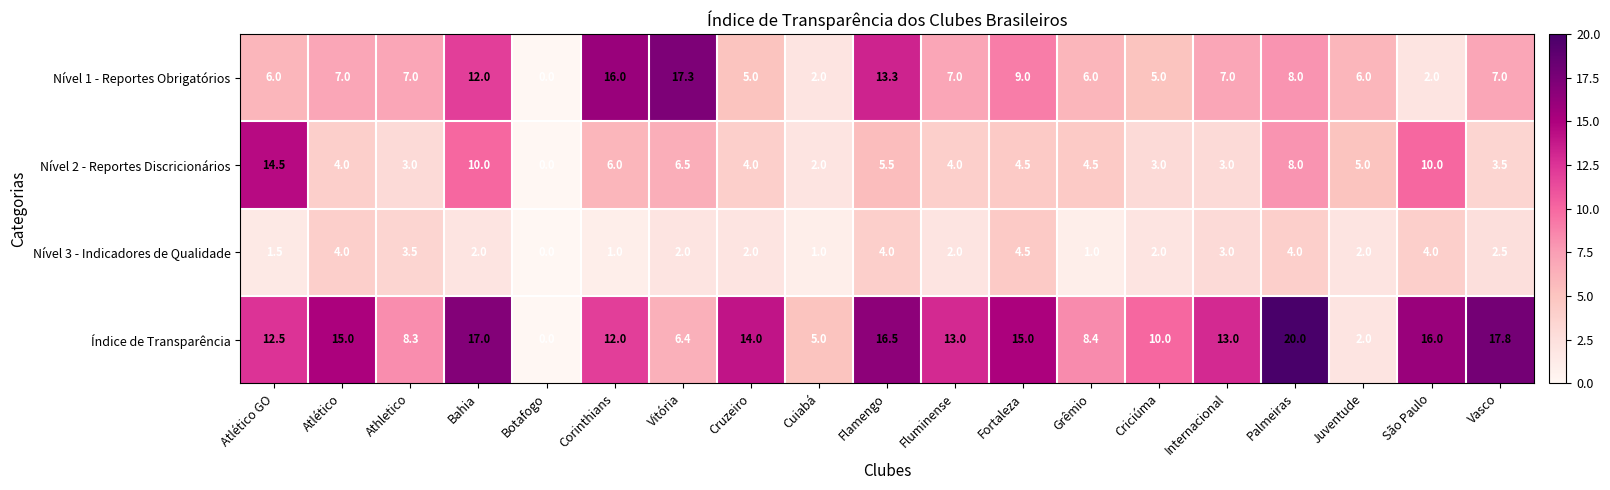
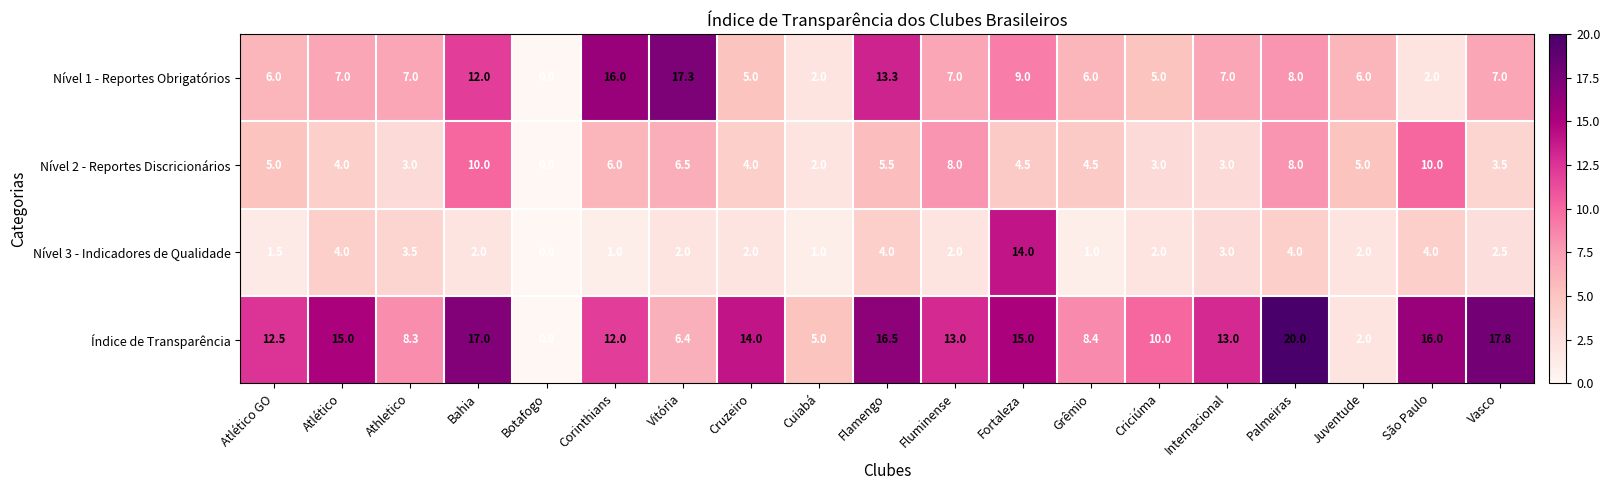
  {
    "Nível 1 - Reportes Obrigatórios": {
      "Atlético GO": 6.0,
      "Atlético": 7.0,
      "Athletico": 7.0,
      "Bahia": 12.0,
      "Corinthians": 16.0,
      "Vitória": 17.3,
      "Cruzeiro": 5.0,
      "Flamengo": 13.3,
      "Fluminense": 7.0,
      "Fortaleza": 9.0,
      "Grêmio": 6.0,
      "Criciúma": 5.0,
      "Internacional": 7.0,
      "Palmeiras": 8.0,
      "Juventude": 6.0,
      "Vasco": 7.0
    },
    "Nível 2 - Reportes Discricionários": {
-     "Atlético GO": 14.5,
+     "Atlético GO": 5.0,
      "Atlético": 4.0,
      "Bahia": 10.0,
      "Corinthians": 6.0,
      "Vitória": 6.5,
      "Cruzeiro": 4.0,
      "Flamengo": 5.5,
-     "Fluminense": 4.0,
+     "Fluminense": 8.0,
      "Fortaleza": 4.5,
      "Grêmio": 4.5,
      "Palmeiras": 8.0,
      "Juventude": 5.0,
      "São Paulo": 10.0
    },
    "Nível 3 - Indicadores de Qualidade": {
      "Atlético": 4.0,
      "Flamengo": 4.0,
-     "Fortaleza": 4.5,
+     "Fortaleza": 14.0,
      "Palmeiras": 4.0,
      "São Paulo": 4.0
    },
    "Índice de Transparência": {
      "Atlético GO": 12.5,
      "Atlético": 15.0,
      "Athletico": 8.3,
      "Bahia": 17.0,
      "Corinthians": 12.0,
      "Vitória": 6.4,
      "Cruzeiro": 14.0,
      "Cuiabá": 5.0,
      "Flamengo": 16.5,
      "Fluminense": 13.0,
      "Fortaleza": 15.0,
      "Grêmio": 8.4,
      "Criciúma": 10.0,
      "Internacional": 13.0,
      "Palmeiras": 20.0,
      "São Paulo": 16.0,
      "Vasco": 17.8
    }
  }
